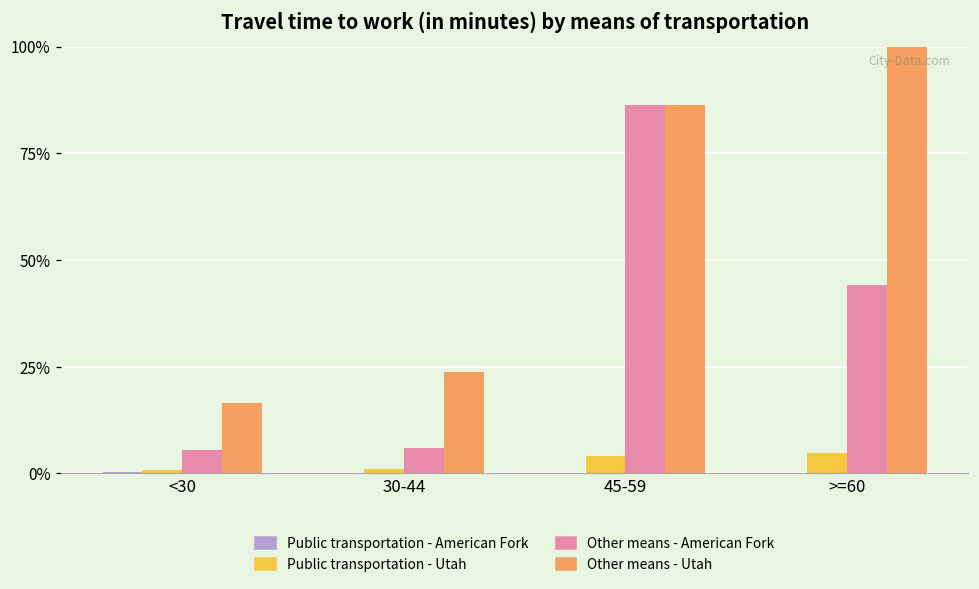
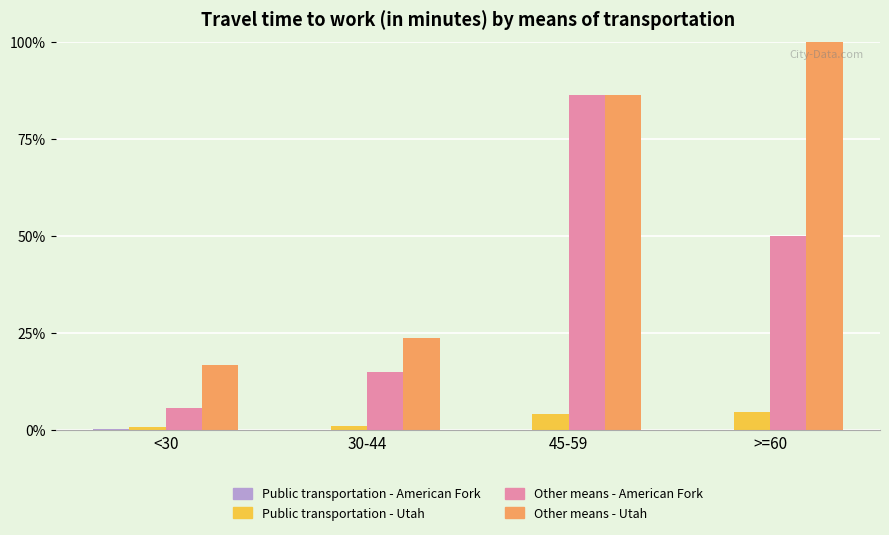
  {
    "Public transportation - American Fork": {
      "30-44": "0%",
      "45-59": "0%",
      ">=60": "0%"
    },
    "Other means - American Fork": {
      "<30": "6%",
-     "30-44": "6%",
+     "30-44": "15%",
      "45-59": "86%",
-     ">=60": "44%"
+     ">=60": "50%"
    }
  }
